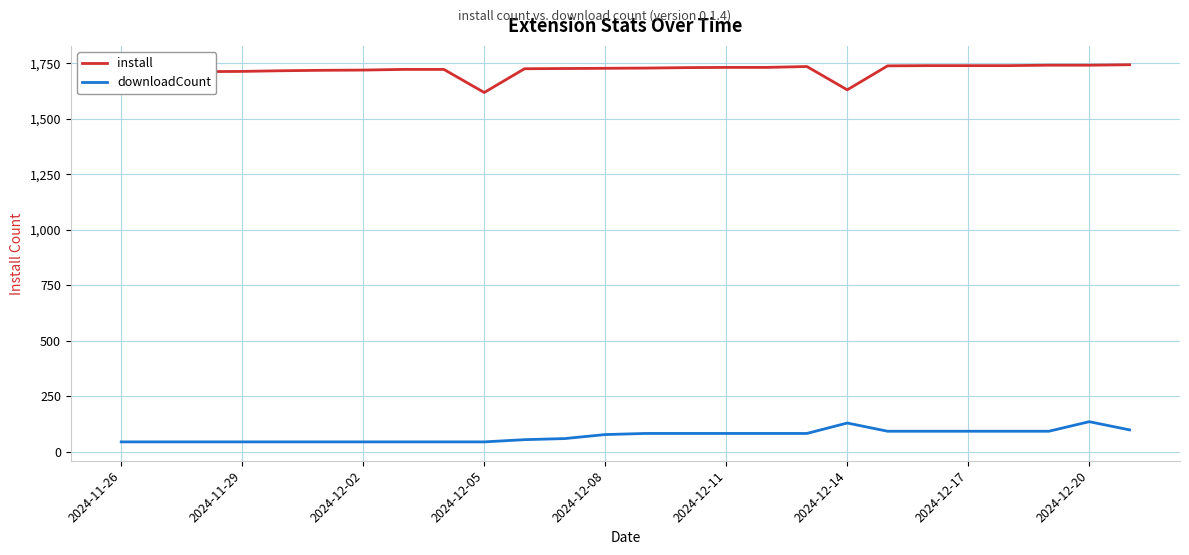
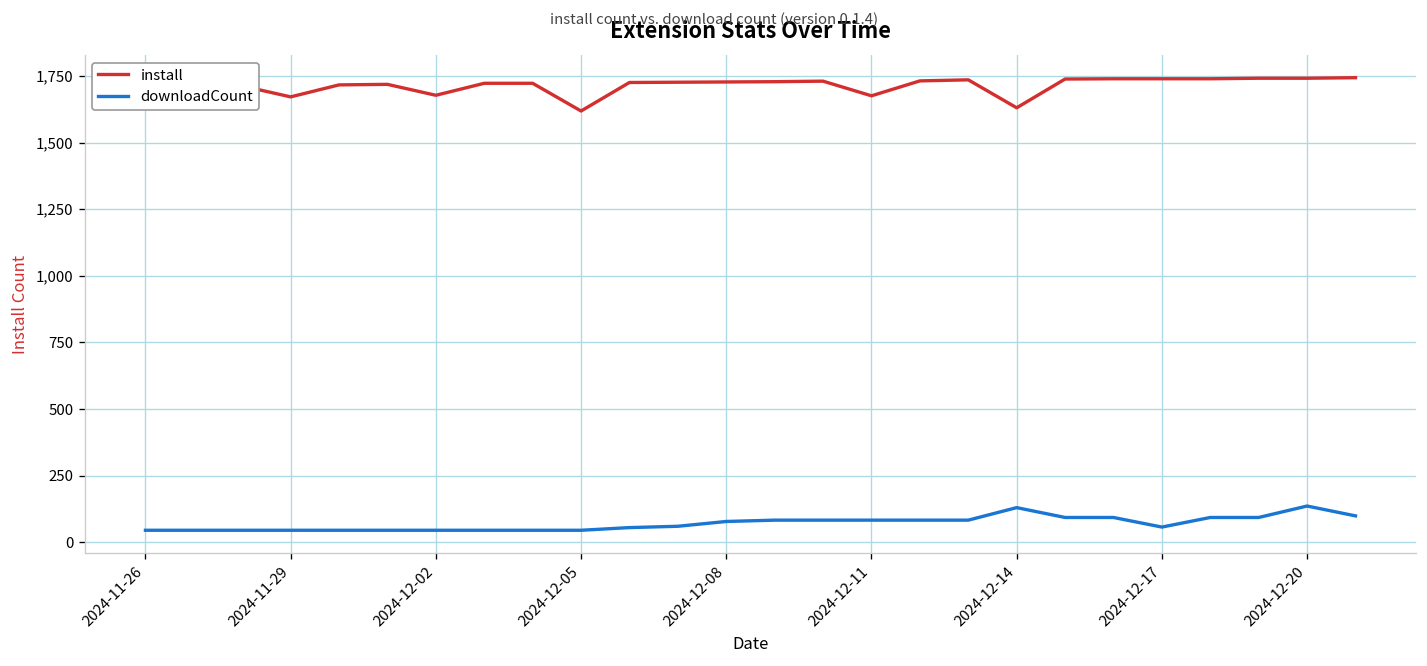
  {
    "install": {
-     "2024-11-29": "1,710",
-     "2024-12-02": "1,720",
+     "2024-11-29": "1,670",
+     "2024-12-02": "1,680",
      "2024-12-05": "1,620",
      "2024-12-08": "1,730",
-     "2024-12-11": "1,730",
+     "2024-12-11": "1,680",
      "2024-12-14": "1,630",
      "2024-12-17": "1,740",
      "2024-12-20": "1,740"
    },
    "downloadCount": {
      "2024-11-26": "50",
      "2024-11-29": "50",
      "2024-12-02": "50",
      "2024-12-05": "50",
      "2024-12-08": "80",
      "2024-12-11": "80",
      "2024-12-14": "130",
-     "2024-12-17": "90",
+     "2024-12-17": "60",
      "2024-12-20": "140"
    }
  }
